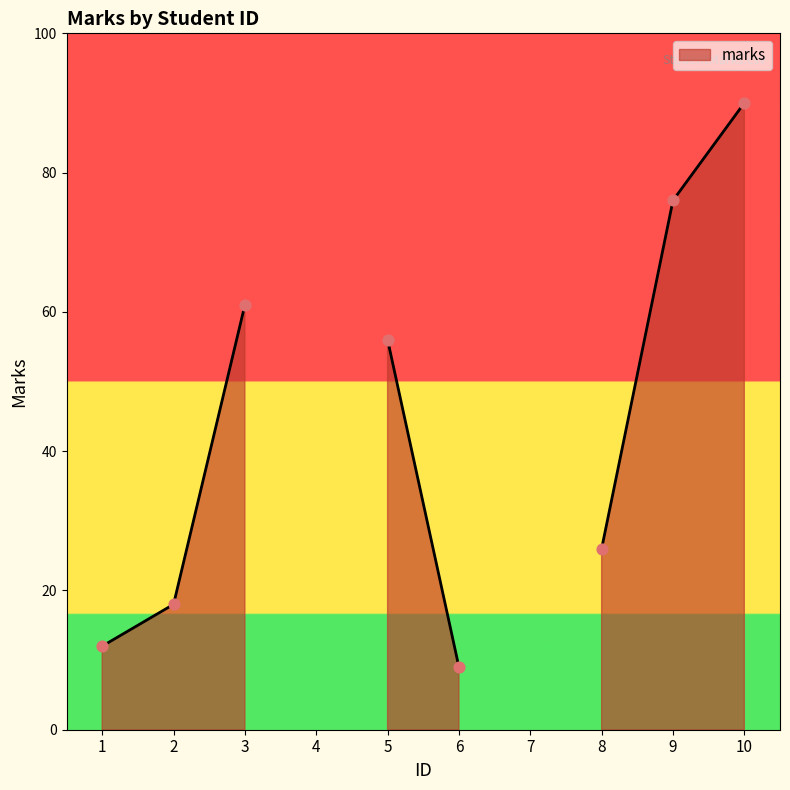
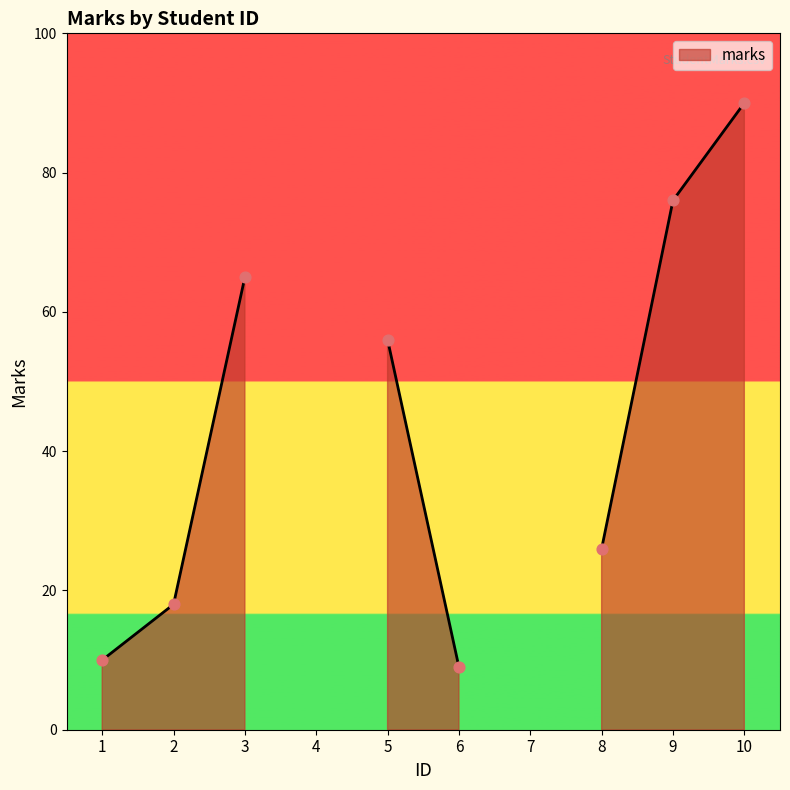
  {
-   "1": 12,
+   "1": 10,
    "2": 18,
-   "3": 61,
+   "3": 65,
    "5": 56,
    "6": 9,
    "8": 26,
    "9": 76,
    "10": 90
  }
